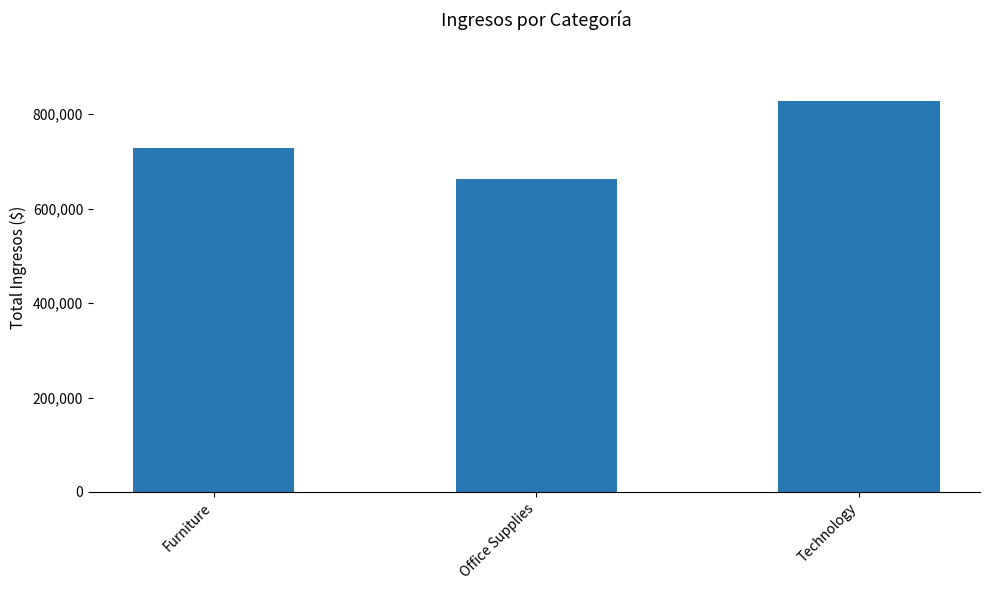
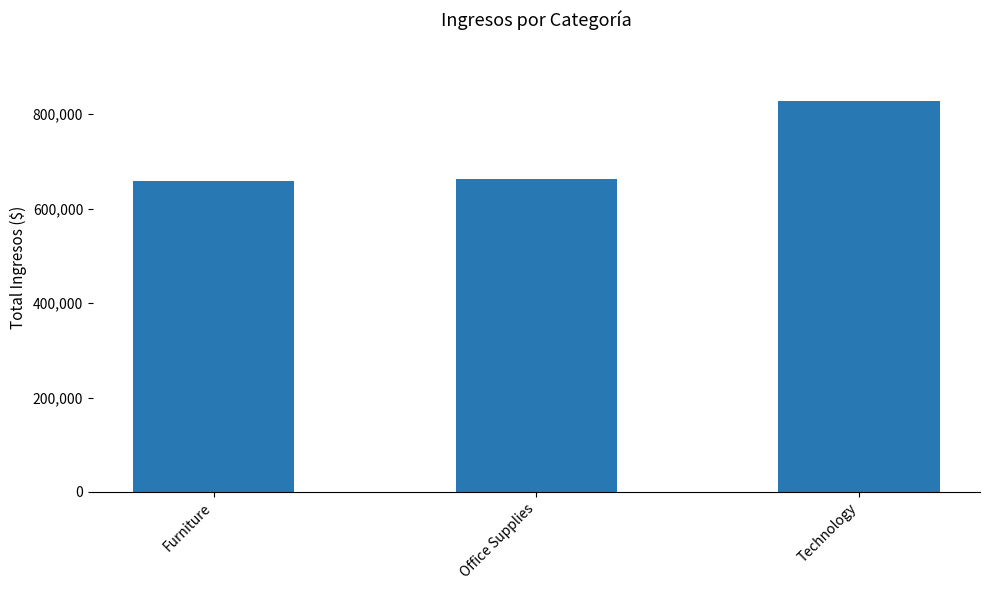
  {
-   "Furniture": "730,000",
+   "Furniture": "660,000",
    "Office Supplies": "660,000",
    "Technology": "830,000"
  }
